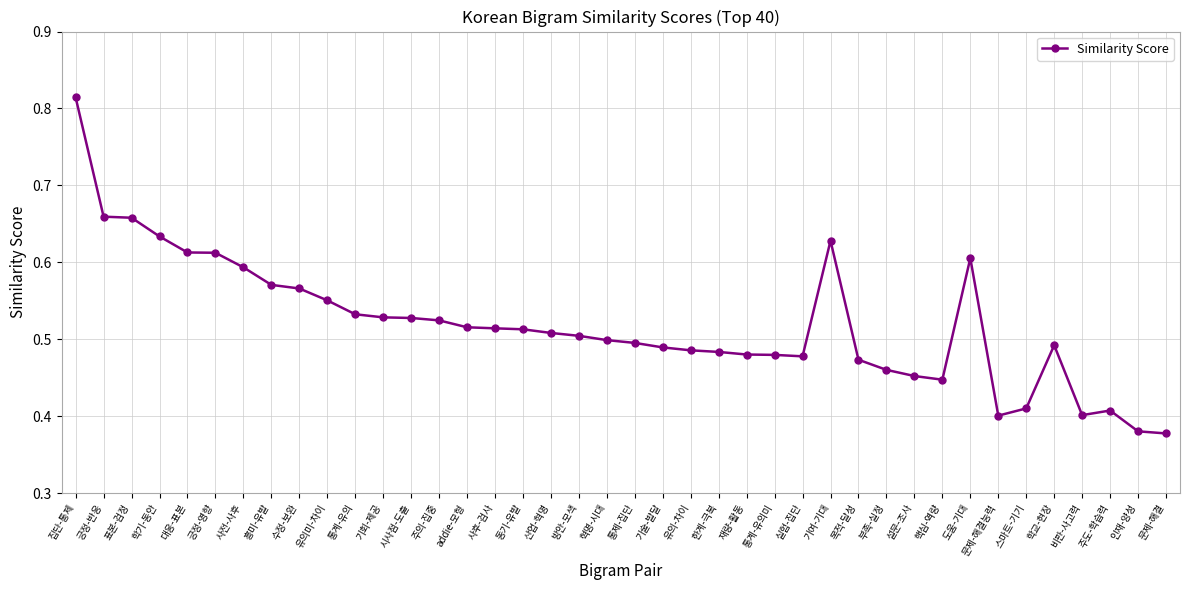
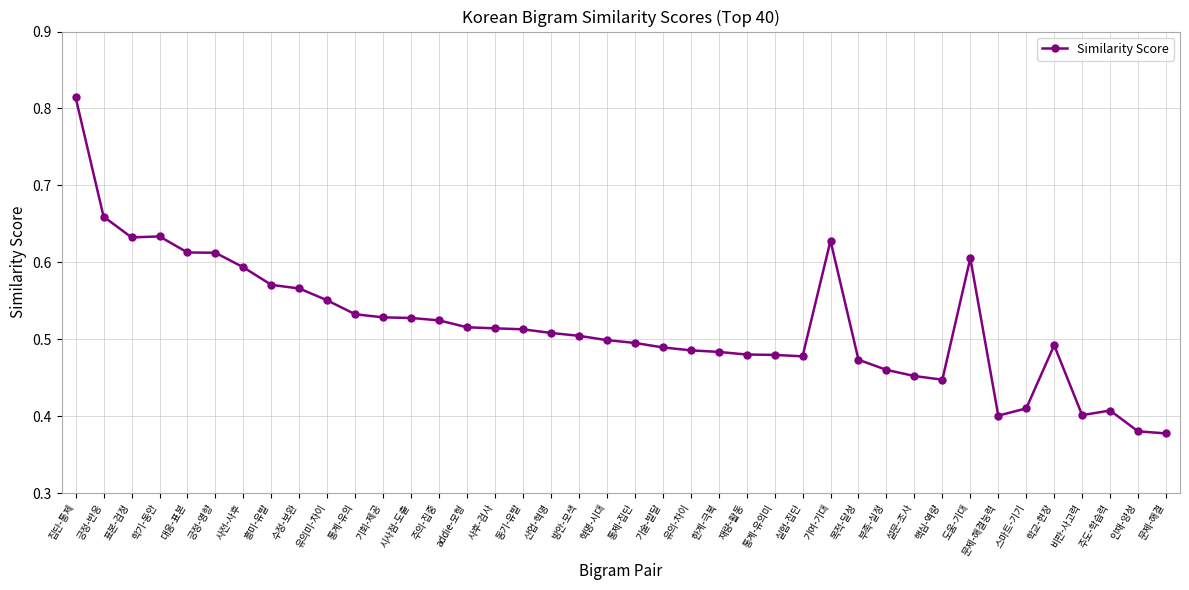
  {
    "집단-통제": 0.81,
    "긍정-반응": 0.66,
-   "표본-검정": 0.66,
+   "표본-검정": 0.63,
    "학기-동안": 0.63,
    "대응-표본": 0.61,
    "긍정-영향": 0.61,
    "사전-사후": 0.59,
    "흥미-유발": 0.57,
    "수정-보완": 0.57,
    "유의미-차이": 0.55,
    "통계-유의": 0.53,
    "기회-제공": 0.53,
    "시사점-도출": 0.53,
    "주의-집중": 0.52,
    "addie-모형": 0.52,
    "사후-검사": 0.51,
    "동기-유발": 0.51,
    "산업-혁명": 0.51,
    "방안-모색": 0.50,
    "혁명-시대": 0.50,
    "통제-집단": 0.50,
    "기술-발달": 0.49,
    "유의-차이": 0.49,
    "한계-극복": 0.48,
    "재량-활동": 0.48,
    "통계-유의미": 0.48,
    "실험-집단": 0.48,
    "기여-기대": 0.63,
    "목적-달성": 0.47,
    "부족-실정": 0.46,
    "설문-조사": 0.45,
    "핵심-역량": 0.45,
    "도움-기대": 0.61,
    "문제-해결능력": 0.40,
    "스마트-기기": 0.41,
    "학교-현장": 0.49,
    "비판-사고력": 0.40,
    "주도-학습력": 0.41,
    "인재-양성": 0.38,
    "문제-해결": 0.38
  }
